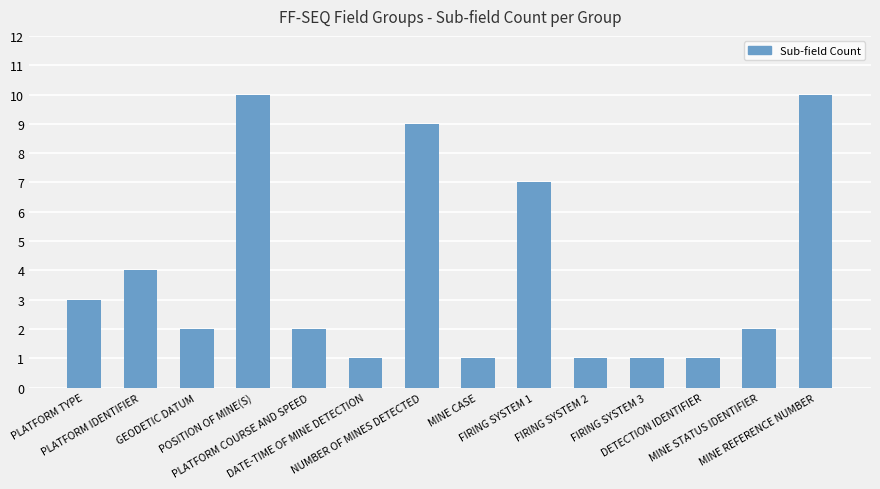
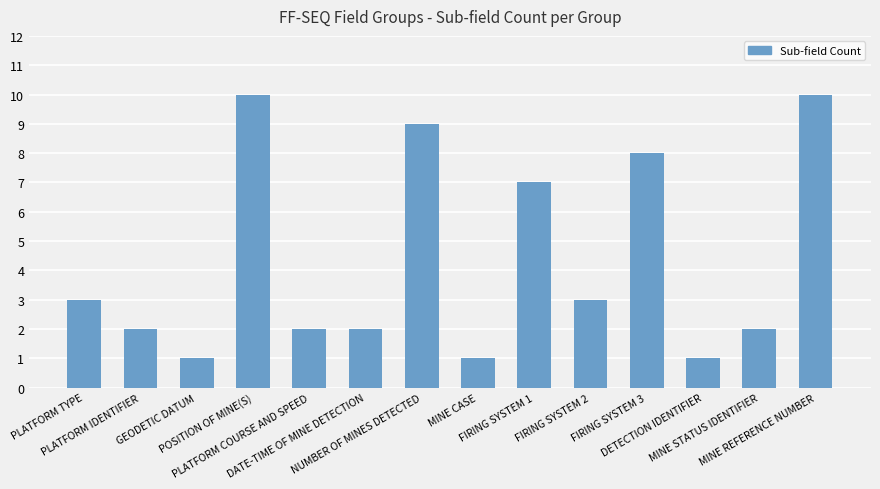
  {
    "PLATFORM TYPE": 3,
-   "PLATFORM IDENTIFIER": 4,
-   "GEODETIC DATUM": 2,
+   "PLATFORM IDENTIFIER": 2,
+   "GEODETIC DATUM": 1,
    "POSITION OF MINE(S)": 10,
    "PLATFORM COURSE AND SPEED": 2,
-   "DATE-TIME OF MINE DETECTION": 1,
+   "DATE-TIME OF MINE DETECTION": 2,
    "NUMBER OF MINES DETECTED": 9,
    "MINE CASE": 1,
    "FIRING SYSTEM 1": 7,
-   "FIRING SYSTEM 2": 1,
-   "FIRING SYSTEM 3": 1,
+   "FIRING SYSTEM 2": 3,
+   "FIRING SYSTEM 3": 8,
    "DETECTION IDENTIFIER": 1,
    "MINE STATUS IDENTIFIER": 2,
    "MINE REFERENCE NUMBER": 10
  }
